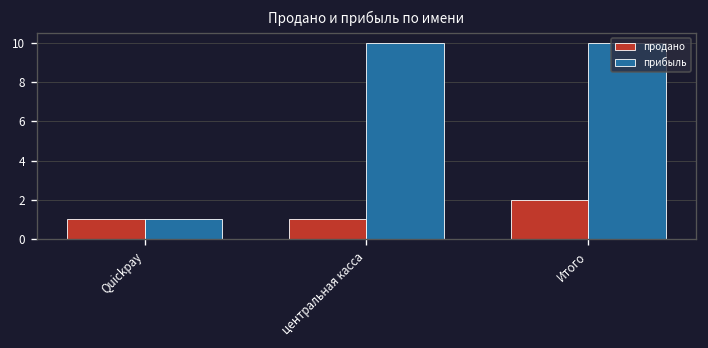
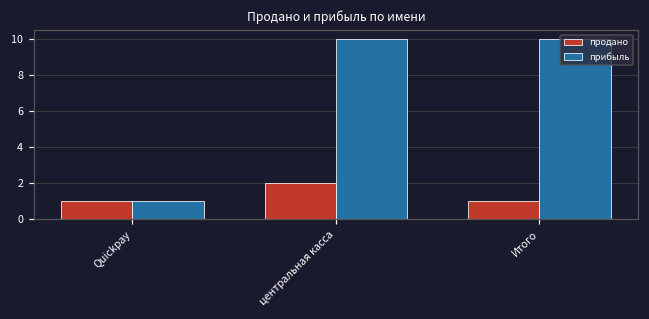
  {
    "продано": {
      "Quickpay": 1,
-     "центральная касса": 1,
-     "Итого": 2
+     "центральная касса": 2,
+     "Итого": 1
    },
    "прибыль": {
      "Quickpay": 1,
      "центральная касса": 10
    }
  }
